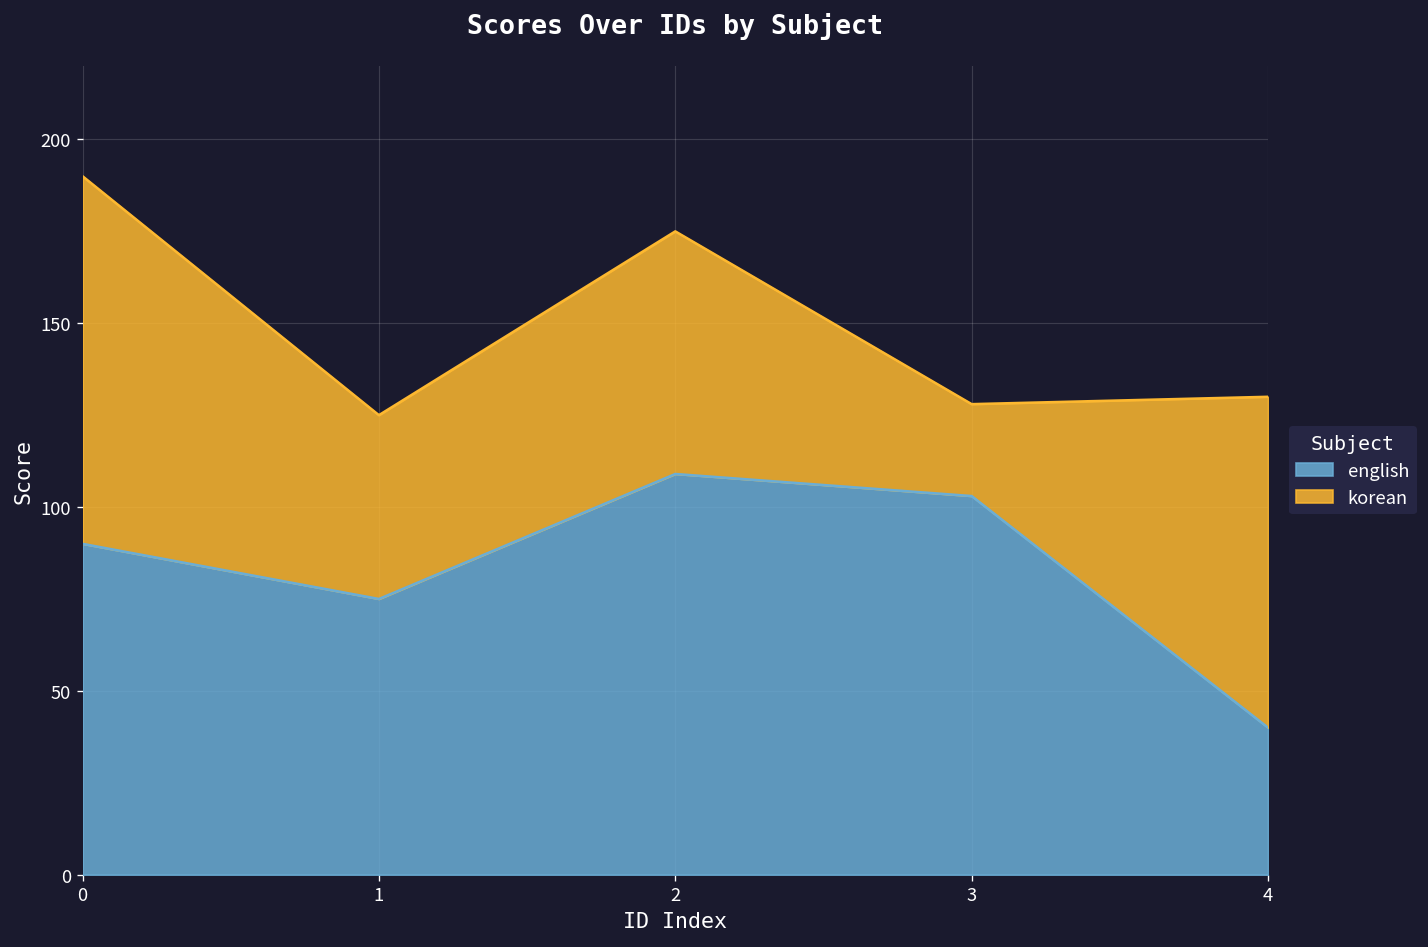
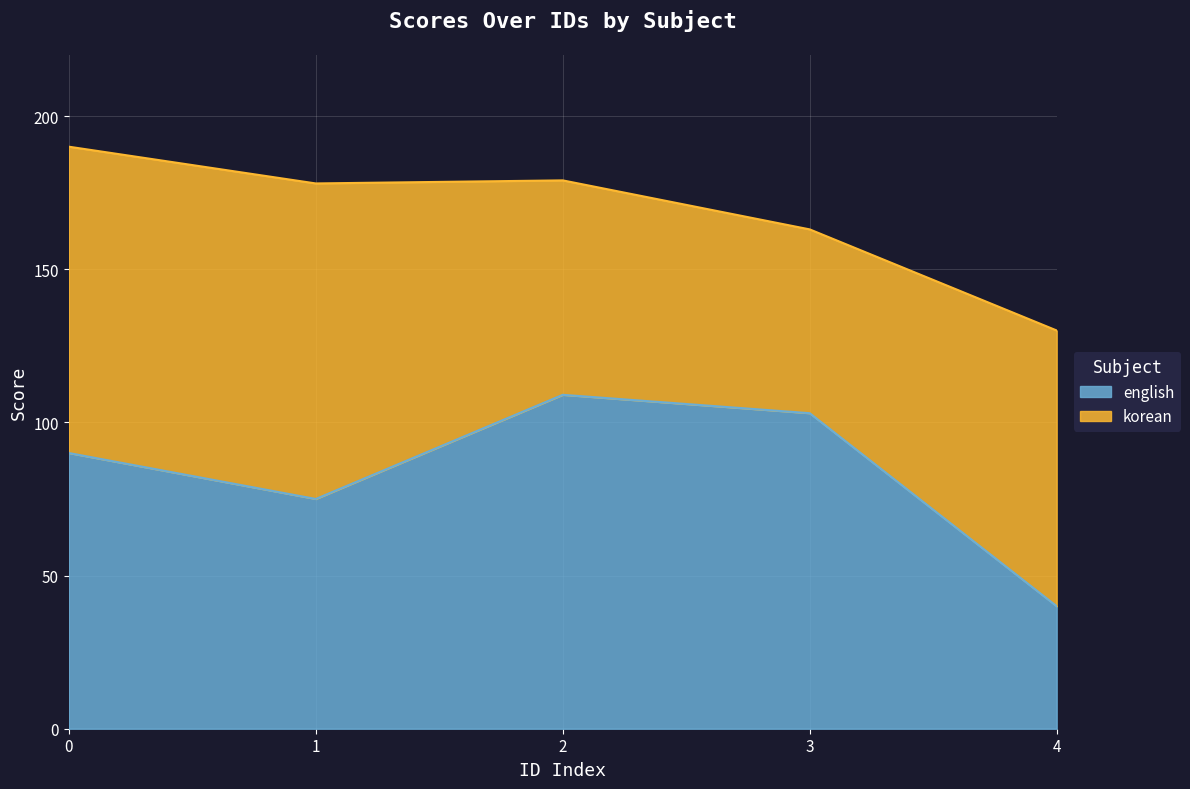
  {
    "english": {
      "0": 90,
      "1": 75,
      "2": 109,
      "3": 103,
      "4": 40
    },
    "korean": {
      "0": 100,
-     "1": 50,
-     "2": 66,
-     "3": 25,
+     "1": 103,
+     "2": 70,
+     "3": 60,
      "4": 90
    }
  }
